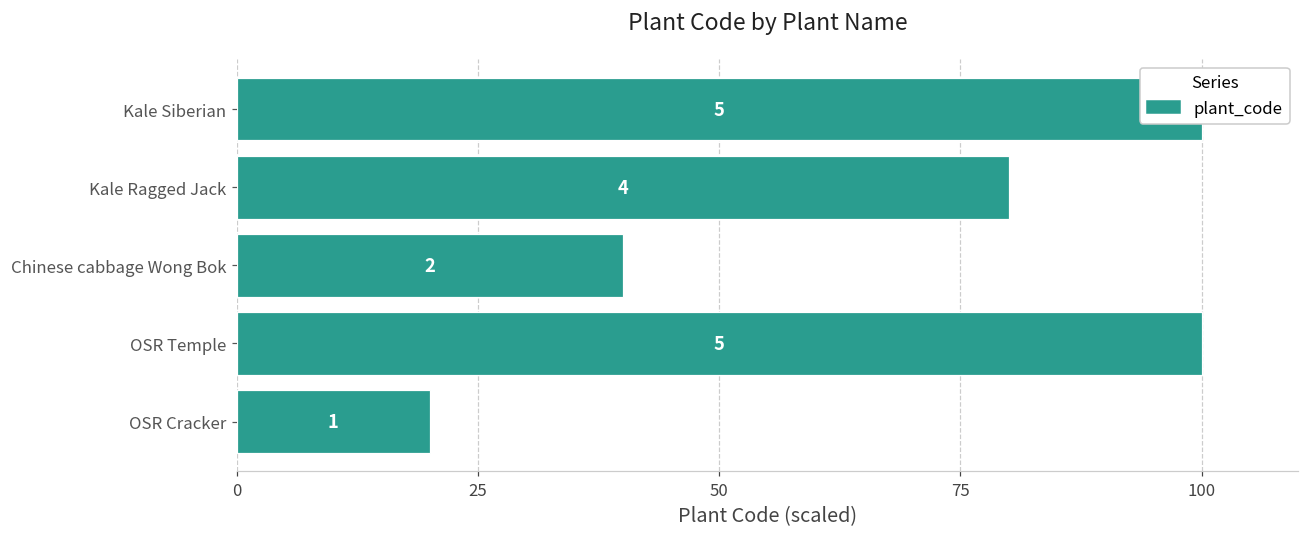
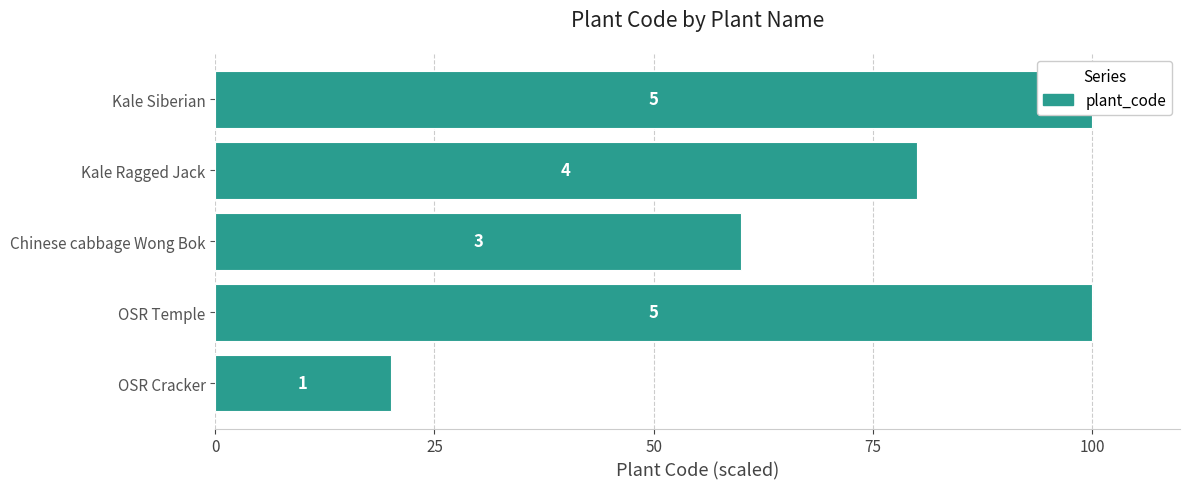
  {
-   "Chinese cabbage Wong Bok": 2
+   "Chinese cabbage Wong Bok": 3
  }
